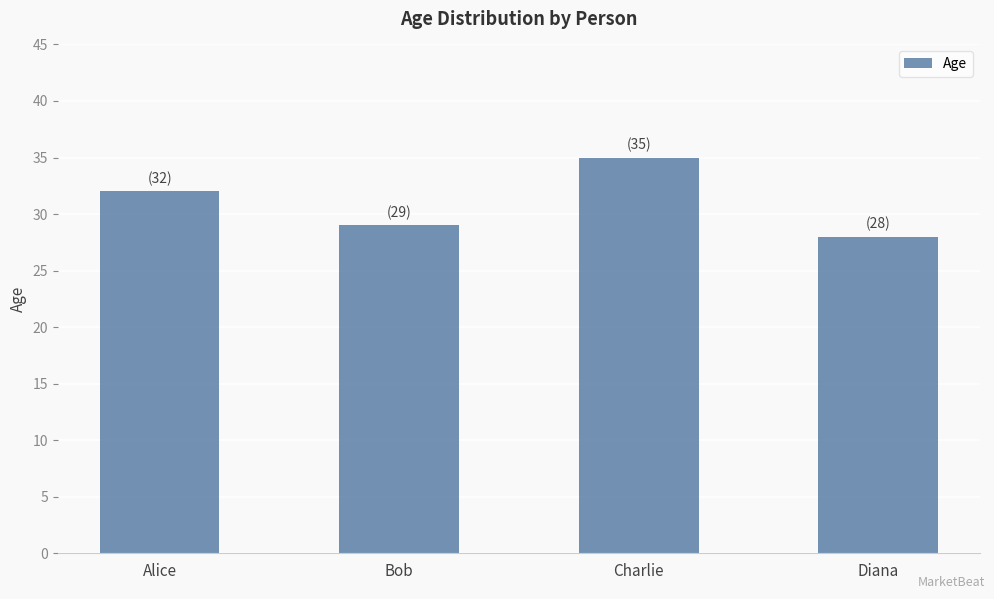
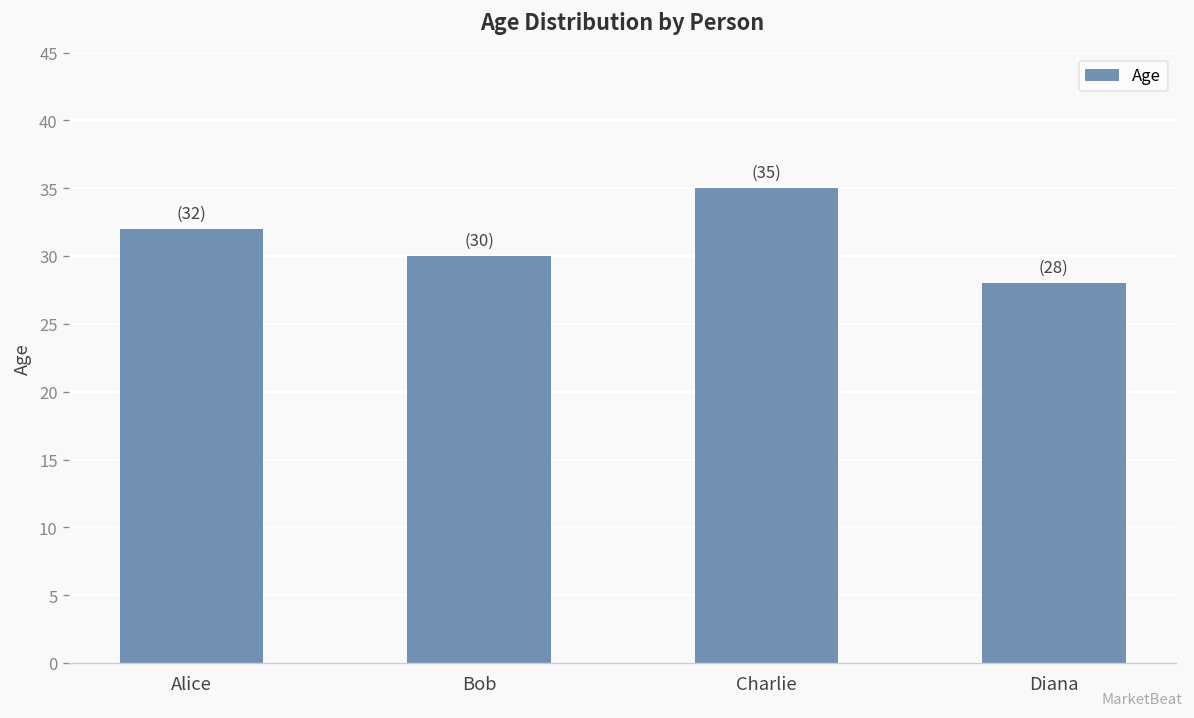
  {
    "Alice": "(32)",
-   "Bob": "(29)",
+   "Bob": "(30)",
    "Charlie": "(35)",
    "Diana": "(28)"
  }
